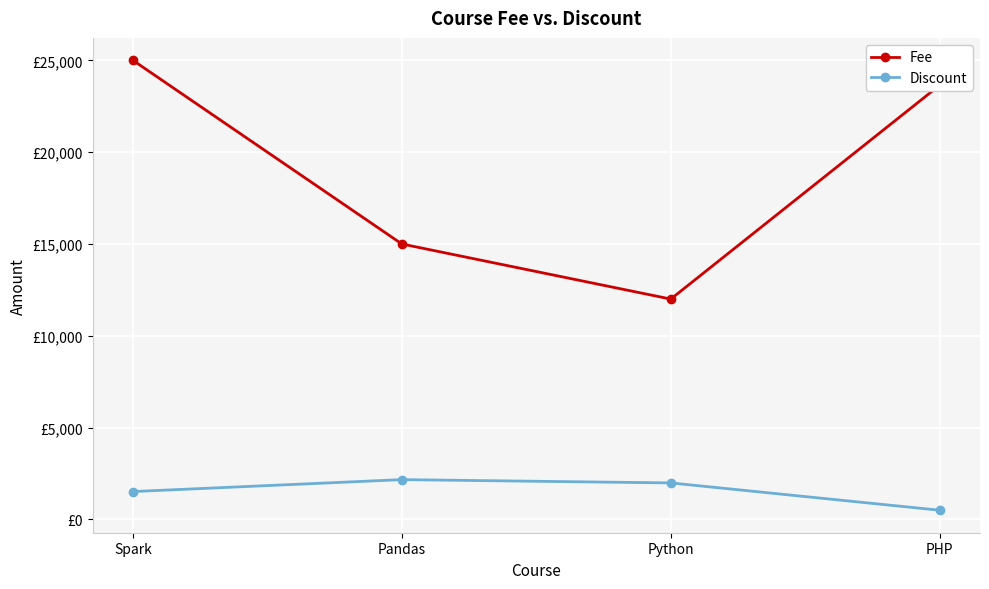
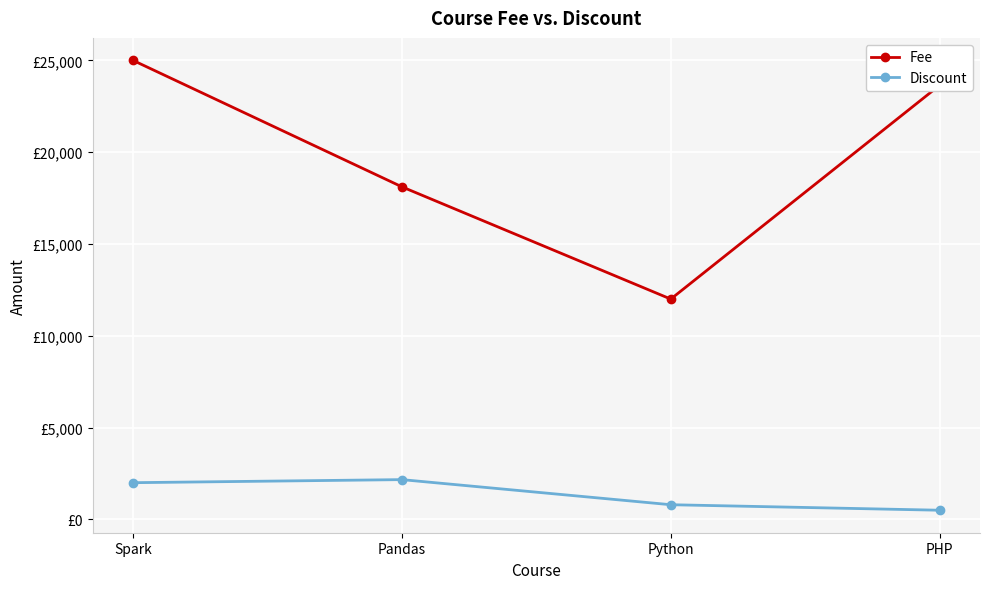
  {
    "Fee": {
      "Spark": "£25,000",
-     "Pandas": "£15,000",
+     "Pandas": "£18,100",
      "Python": "£12,000"
    },
    "Discount": {
-     "Spark": "£1,500",
+     "Spark": "£2,000",
      "Pandas": "£2,200",
-     "Python": "£2,000",
+     "Python": "£800",
      "PHP": "£500"
    }
  }
